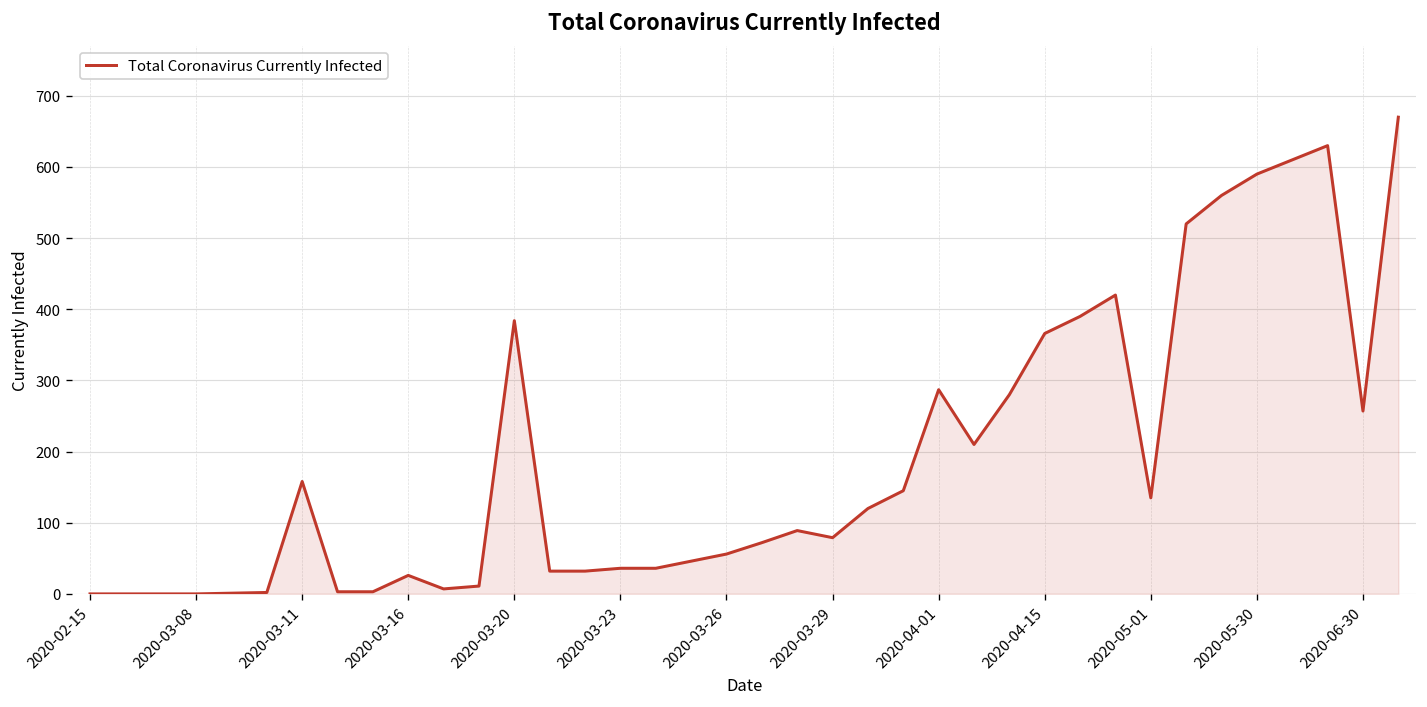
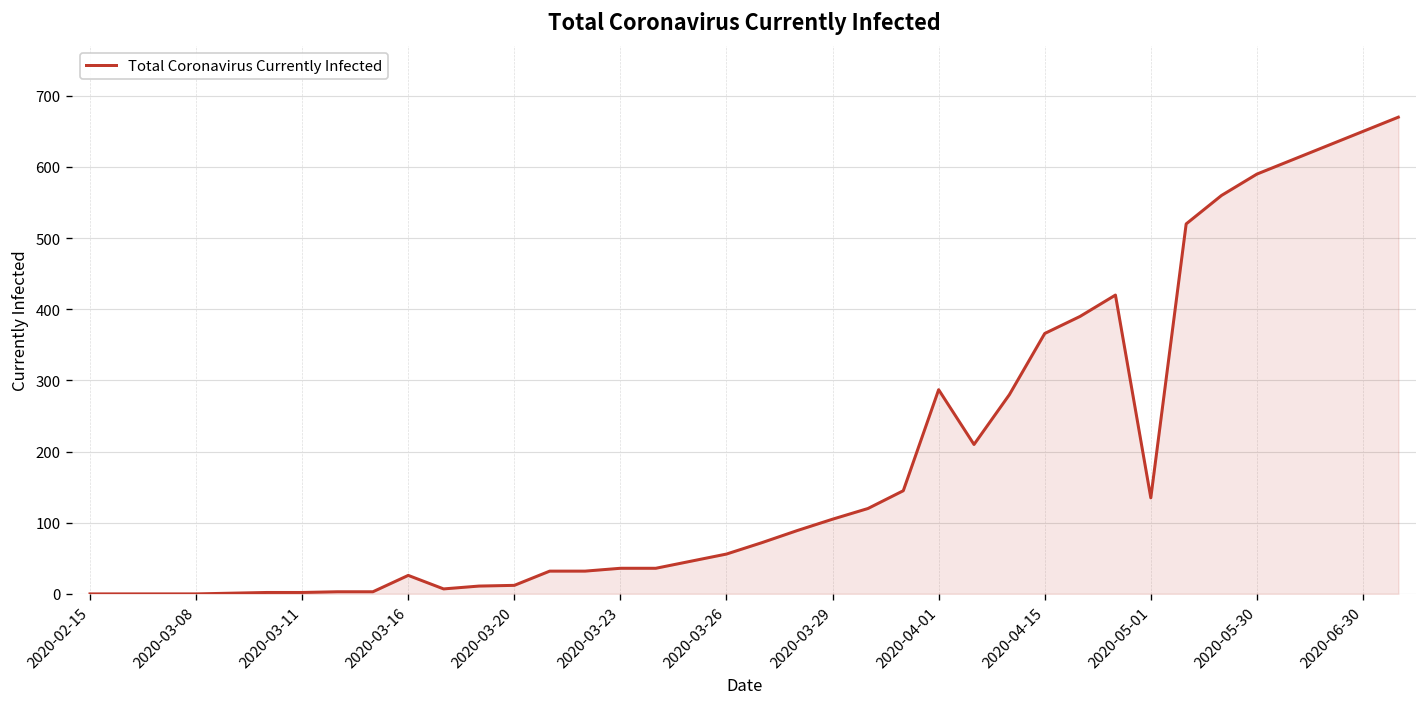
  {
    "2020-02-15": 0,
    "2020-03-08": 0,
-   "2020-03-11": 160,
+   "2020-03-11": 0,
    "2020-03-16": 30,
-   "2020-03-20": 380,
+   "2020-03-20": 10,
    "2020-03-23": 40,
    "2020-03-26": 60,
-   "2020-03-29": 80,
+   "2020-03-29": 110,
    "2020-04-01": 290,
    "2020-04-15": 370,
    "2020-05-01": 140,
    "2020-05-30": 590,
-   "2020-06-30": 260
+   "2020-06-30": 650
  }
